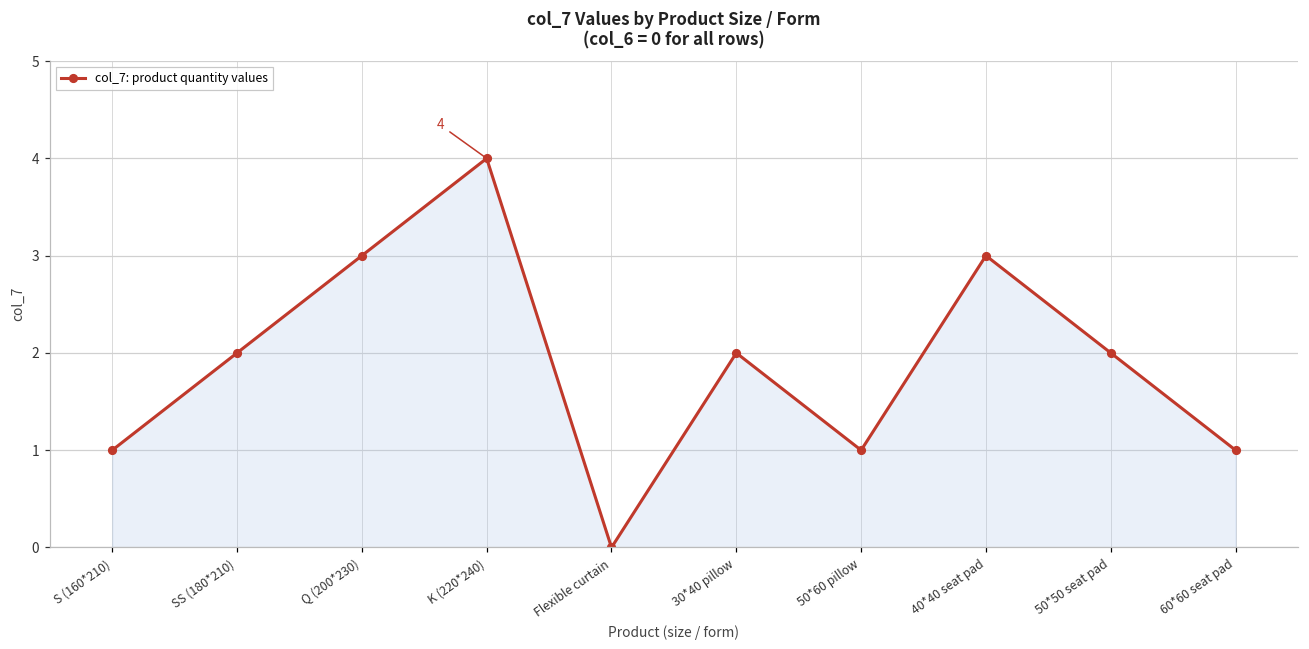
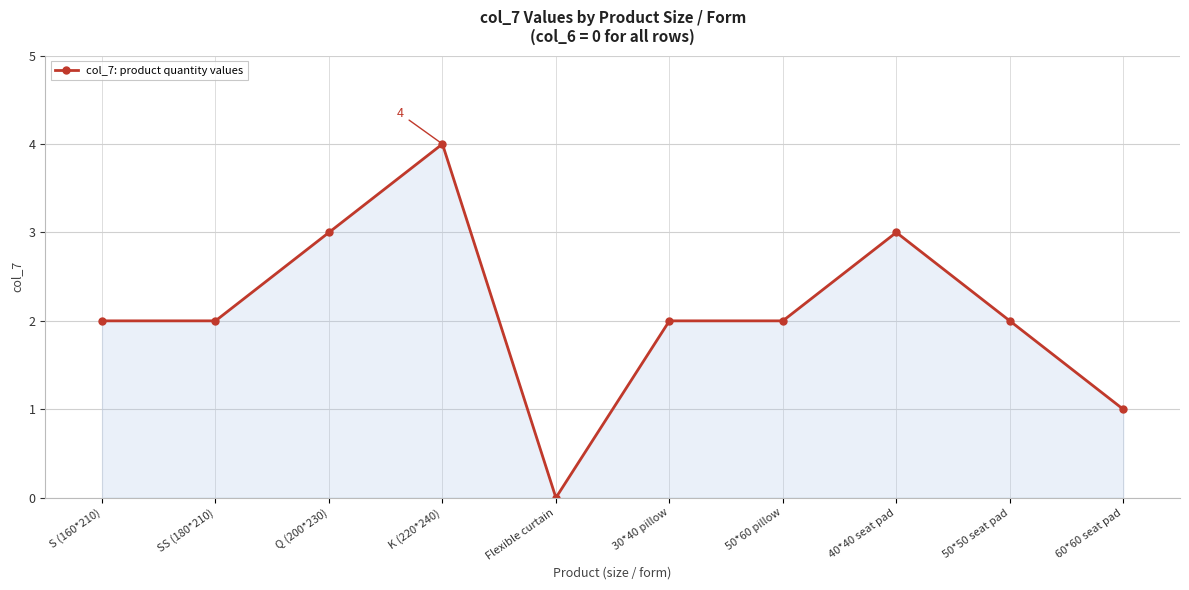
  {
-   "S (160*210)": 1,
+   "S (160*210)": 2,
    "SS (180*210)": 2,
    "Q (200*230)": 3,
    "Flexible curtain": 0,
    "30*40 pillow": 2,
-   "50*60 pillow": 1,
+   "50*60 pillow": 2,
    "40*40 seat pad": 3,
    "50*50 seat pad": 2,
    "60*60 seat pad": 1
  }
